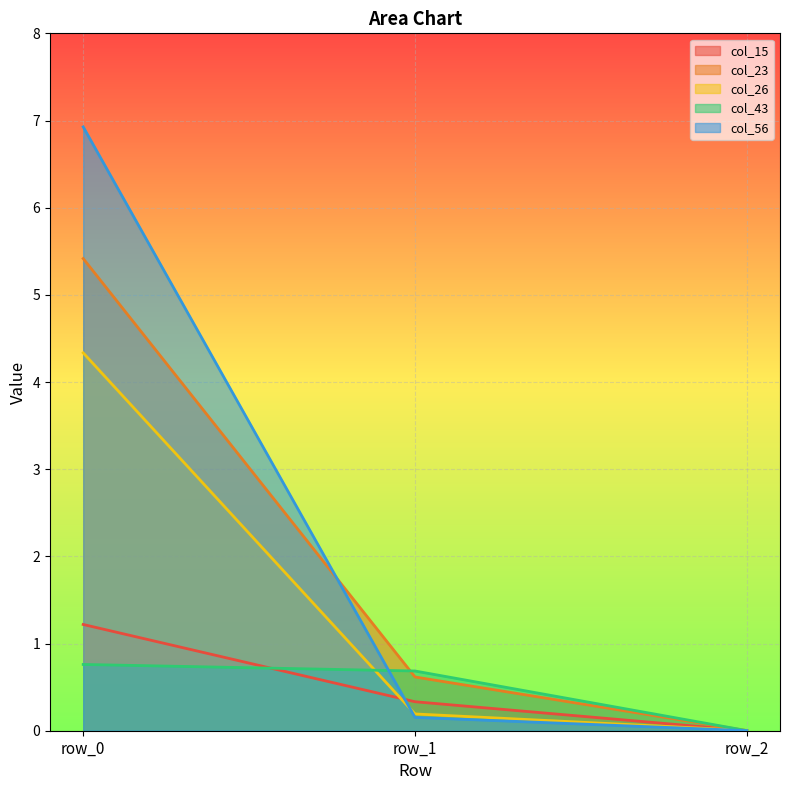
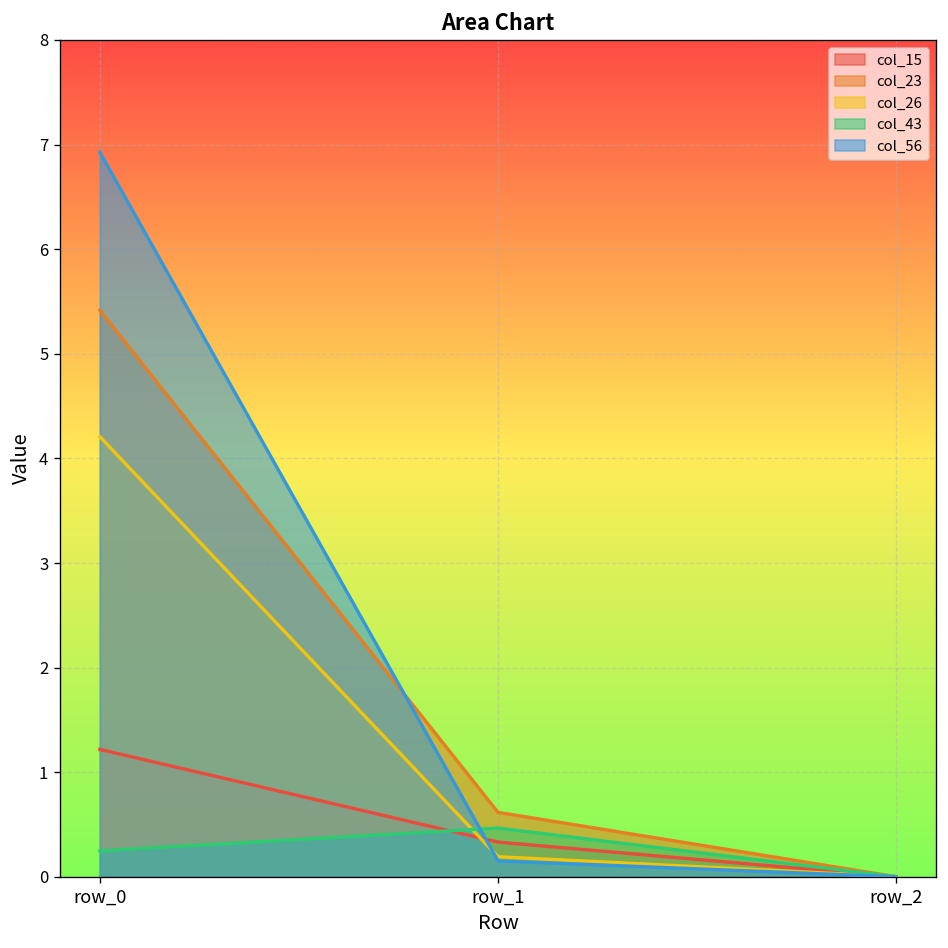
  {
    "col_26": {
-     "row_0": 4.3,
+     "row_0": 4.2,
      "row_1": 0.2
    },
    "col_43": {
-     "row_0": 0.8,
-     "row_1": 0.7
+     "row_0": 0.2,
+     "row_1": 0.5
    },
    "col_56": {
      "row_0": 6.9,
      "row_1": 0.2
    }
  }
